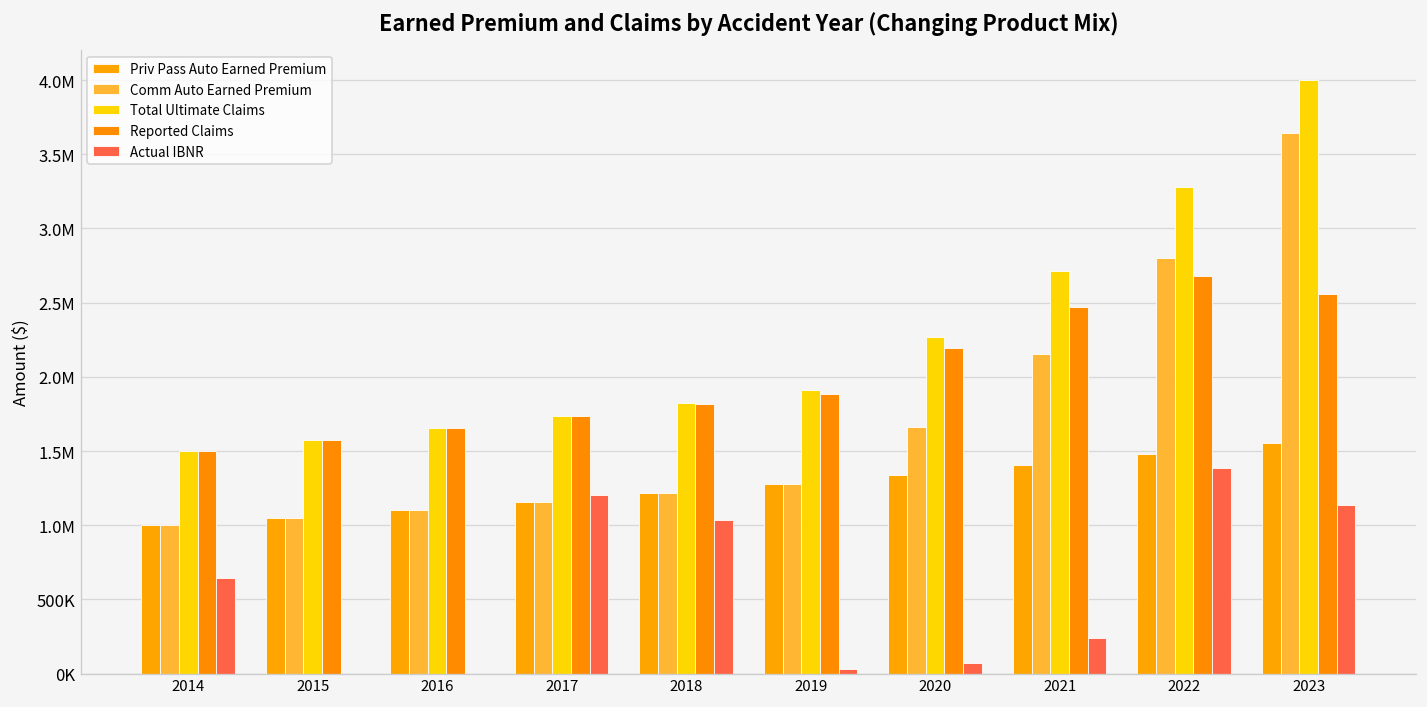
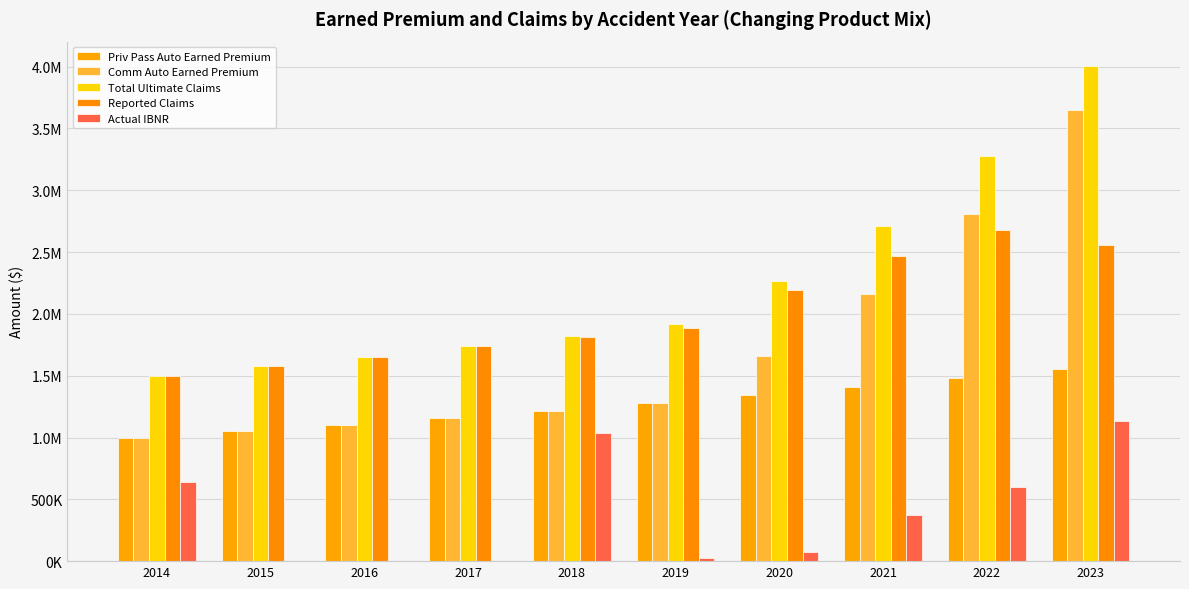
  {
    "Actual IBNR": {
      "2014": 640000,
      "2015": 0,
      "2016": 0,
-     "2017": 1200000,
+     "2017": 0,
      "2018": 1030000,
      "2019": 30000,
      "2020": 70000,
-     "2021": 240000,
-     "2022": 1390000,
+     "2021": 380000,
+     "2022": 600000,
      "2023": 1140000
    }
  }
